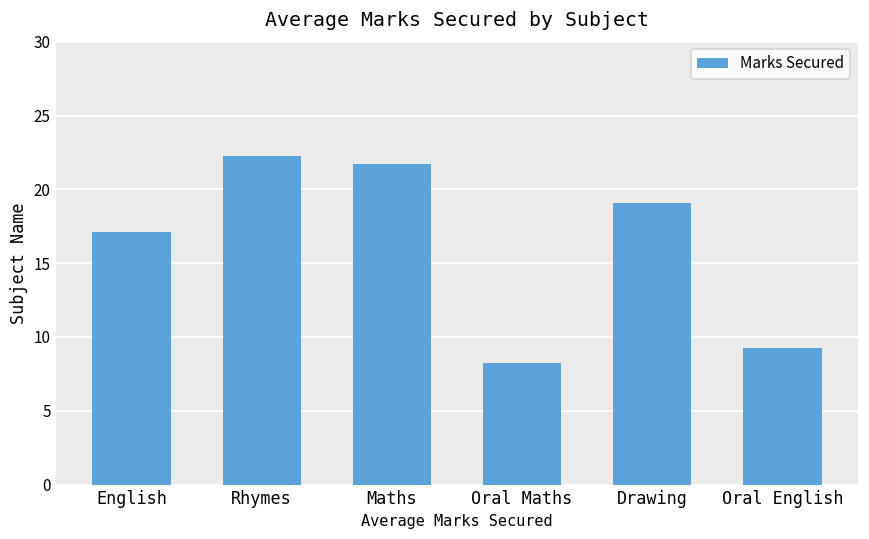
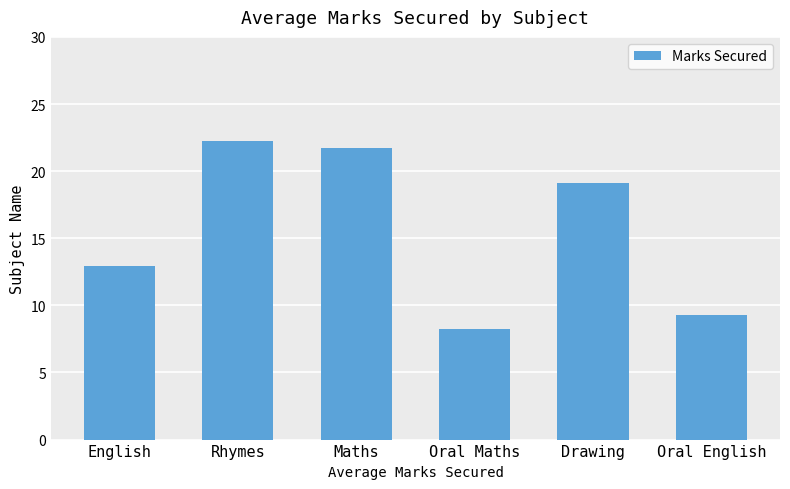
  {
-   "English": 17.1,
+   "English": 12.9,
    "Rhymes": 22.3,
    "Maths": 21.7,
    "Oral Maths": 8.3,
    "Drawing": 19.1,
    "Oral English": 9.3
  }
